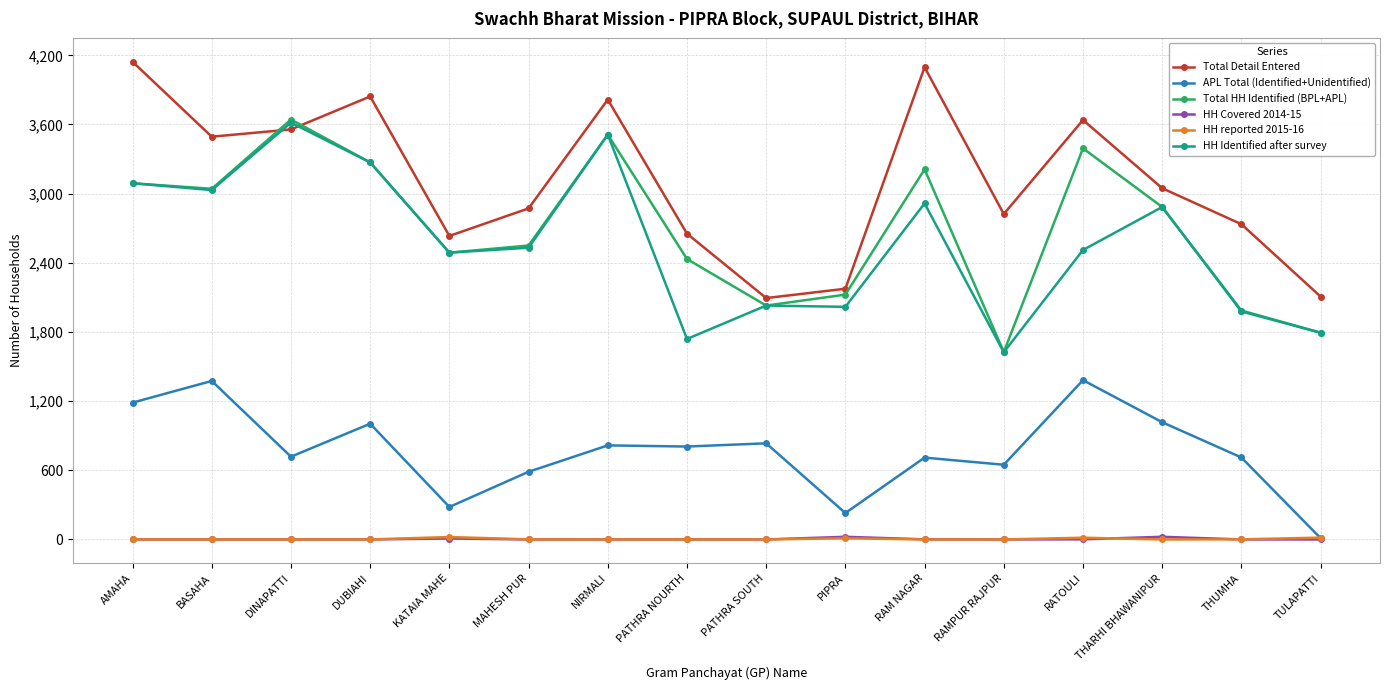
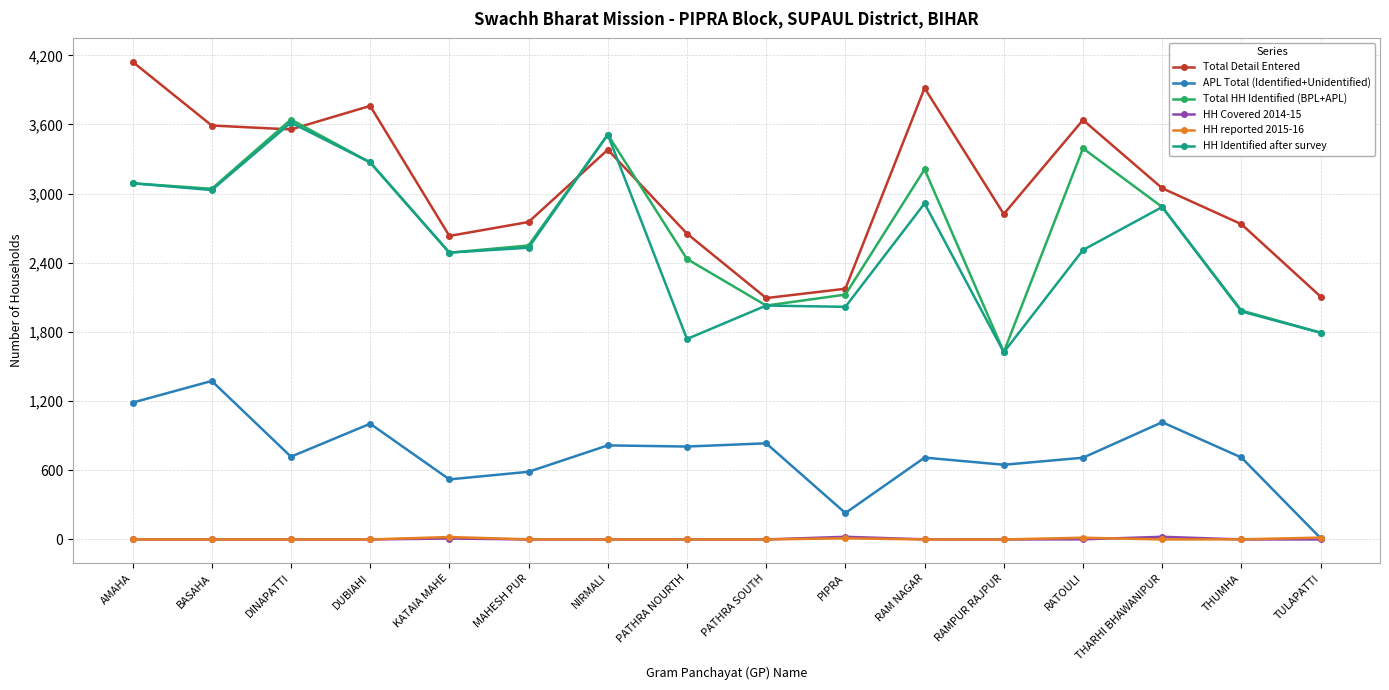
  {
    "Total Detail Entered": {
      "AMAHA": "4,140",
-     "BASAHA": "3,490",
+     "BASAHA": "3,590",
      "DINAPATTI": "3,560",
-     "DUBIAHI": "3,840",
+     "DUBIAHI": "3,760",
      "KATAIA MAHE": "2,630",
-     "MAHESH PUR": "2,870",
-     "NIRMALI": "3,820",
+     "MAHESH PUR": "2,750",
+     "NIRMALI": "3,380",
      "PATHRA NOURTH": "2,650",
      "PATHRA SOUTH": "2,090",
      "PIPRA": "2,180",
-     "RAM NAGAR": "4,100",
+     "RAM NAGAR": "3,920",
      "RAMPUR RAJPUR": "2,820",
      "RATOULI": "3,640",
      "THARHI BHAWANIPUR": "3,050",
      "THUMHA": "2,740",
      "TULAPATTI": "2,110"
    },
    "APL Total (Identified+Unidentified)": {
      "AMAHA": "1,190",
      "BASAHA": "1,380",
      "DINAPATTI": "720",
      "DUBIAHI": "1,000",
-     "KATAIA MAHE": "280",
+     "KATAIA MAHE": "520",
      "MAHESH PUR": "590",
      "NIRMALI": "820",
      "PATHRA NOURTH": "810",
      "PATHRA SOUTH": "830",
      "PIPRA": "230",
      "RAM NAGAR": "710",
      "RAMPUR RAJPUR": "650",
-     "RATOULI": "1,380",
+     "RATOULI": "710",
      "THARHI BHAWANIPUR": "1,020",
      "THUMHA": "710"
    },
    "HH Covered 2014-15": {
      "THARHI BHAWANIPUR": "20"
    },
    "HH reported 2015-16": {
      "THARHI BHAWANIPUR": "0"
    }
  }
